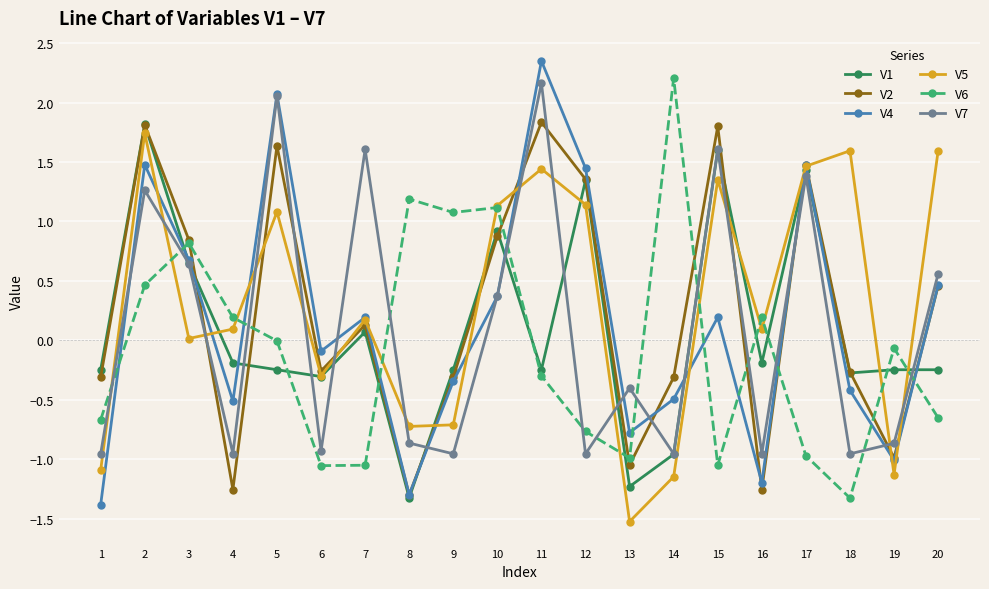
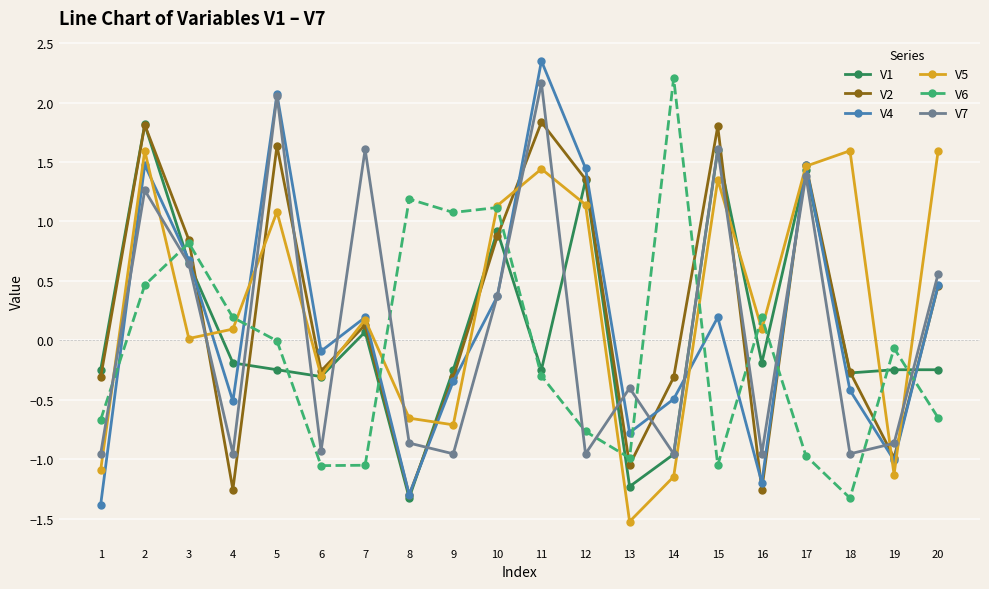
  {
    "V2": {
      "1": -0.31,
      "3": 0.85,
      "4": -1.25,
      "5": 1.64,
      "6": -0.26,
      "7": 0.13,
      "9": -0.31,
      "10": 0.88,
      "11": 1.83,
      "13": -1.05,
      "14": -0.31,
      "15": 1.80,
      "16": -1.25
    },
    "V5": {
      "1": -1.09,
-     "2": 1.74,
+     "2": 1.59,
      "3": 0.02,
      "4": 0.10,
      "5": 1.08,
-     "8": -0.72,
+     "8": -0.65,
      "9": -0.71,
      "11": 1.44,
      "12": 1.14,
      "13": -1.52,
      "14": -1.15,
      "15": 1.35,
      "16": 0.10,
      "18": 1.59,
      "19": -1.13,
      "20": 1.59
    }
  }
